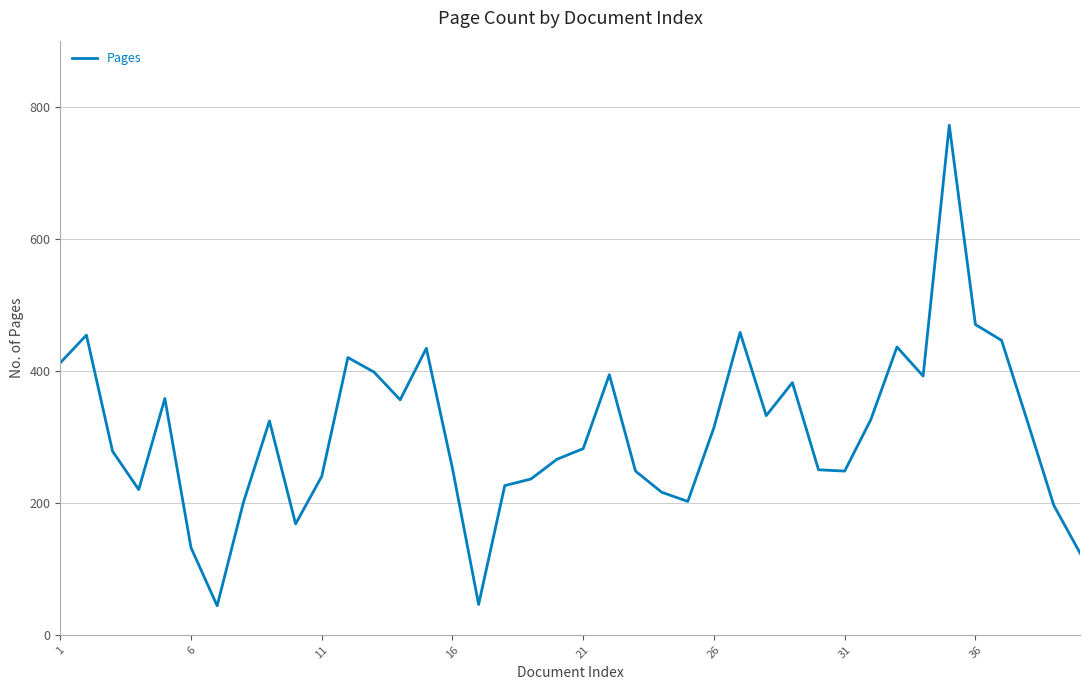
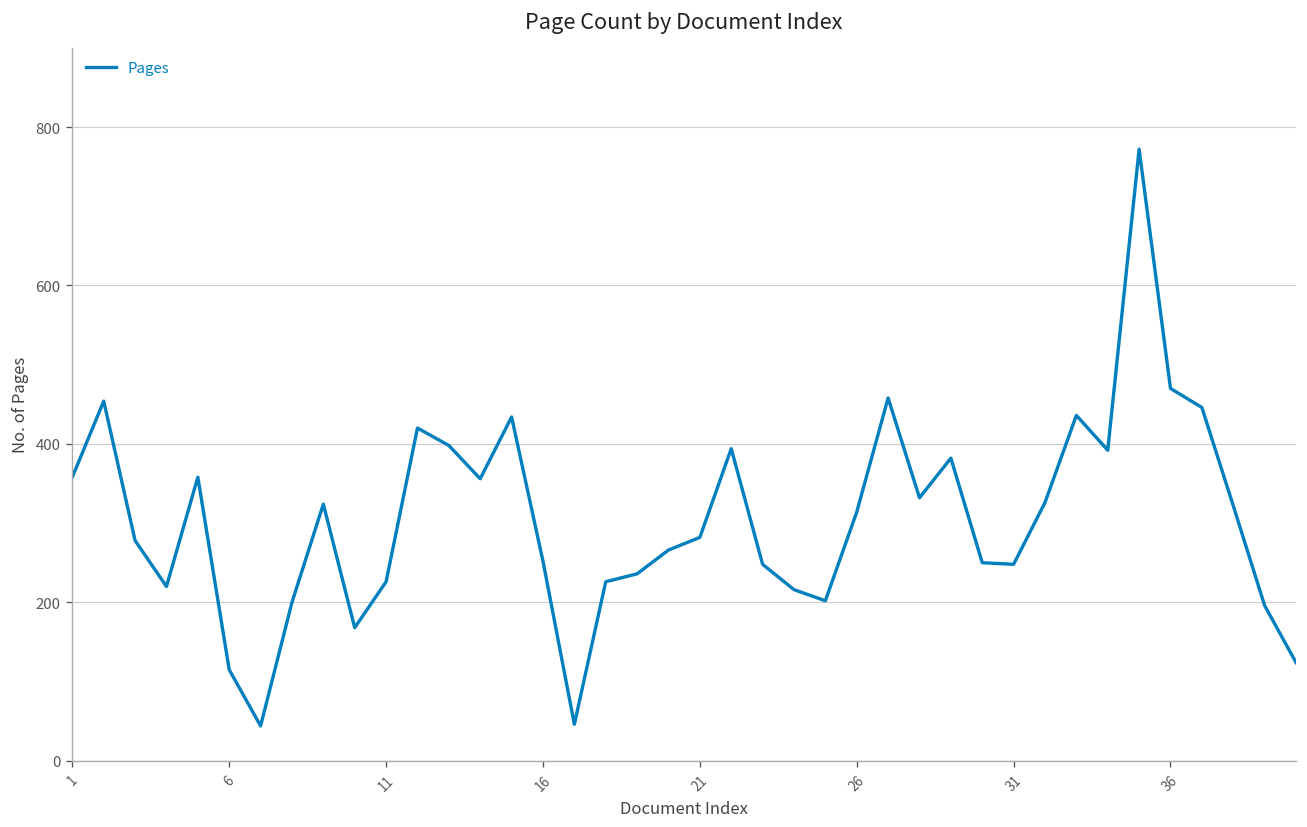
  {
-   "1": 410,
-   "6": 130,
-   "11": 240,
+   "1": 360,
+   "6": 120,
+   "11": 230,
    "16": 250,
    "21": 280,
    "26": 310,
    "31": 250,
    "36": 470
  }
